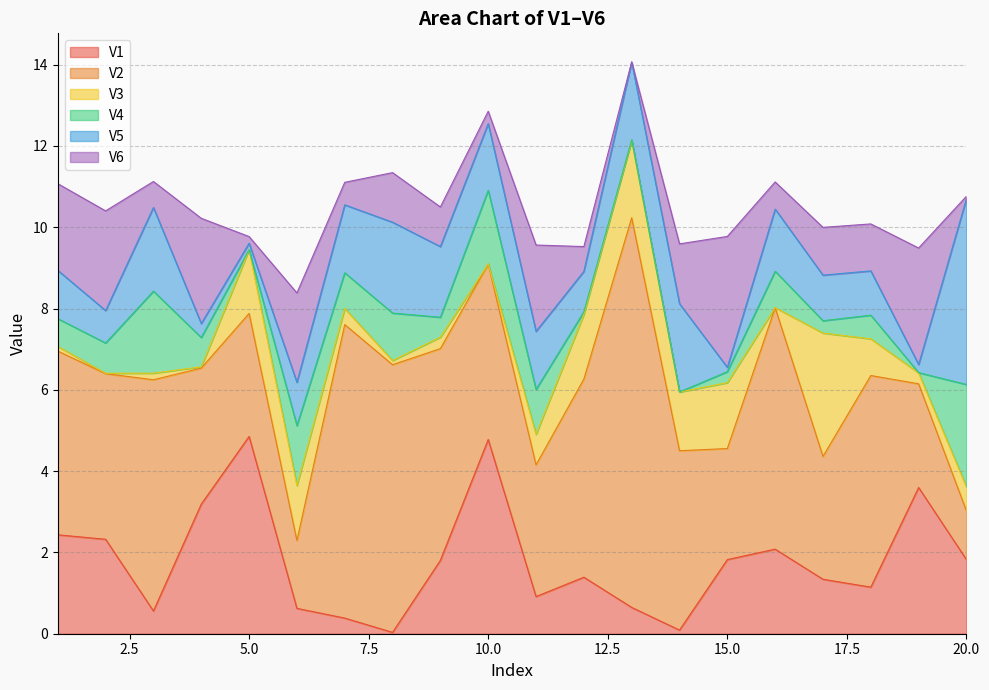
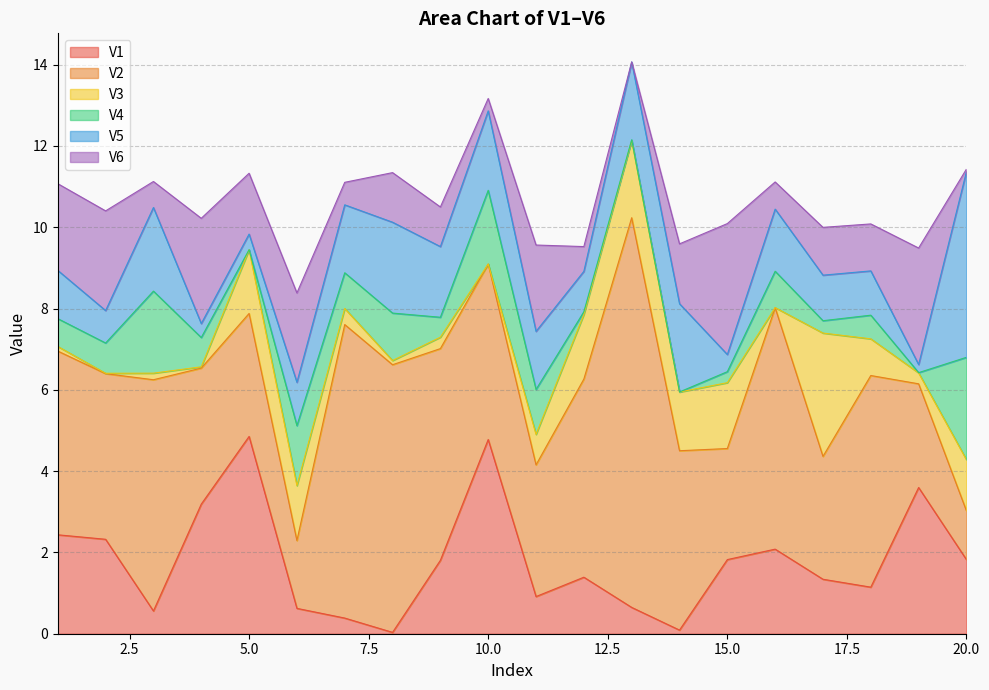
  {
    "V3": {
      "15.0": 1.6,
-     "20.0": 0.6
+     "20.0": 1.3
    },
    "V4": {
      "10.0": 1.8,
      "15.0": 0.3,
      "20.0": 2.5
    },
    "V5": {
-     "5.0": 0.2,
-     "10.0": 1.6,
-     "15.0": 0.1
+     "5.0": 0.4,
+     "10.0": 2.0,
+     "15.0": 0.4
    },
    "V6": {
-     "5.0": 0.2,
+     "5.0": 1.5,
      "10.0": 0.3,
      "15.0": 3.2
    }
  }
